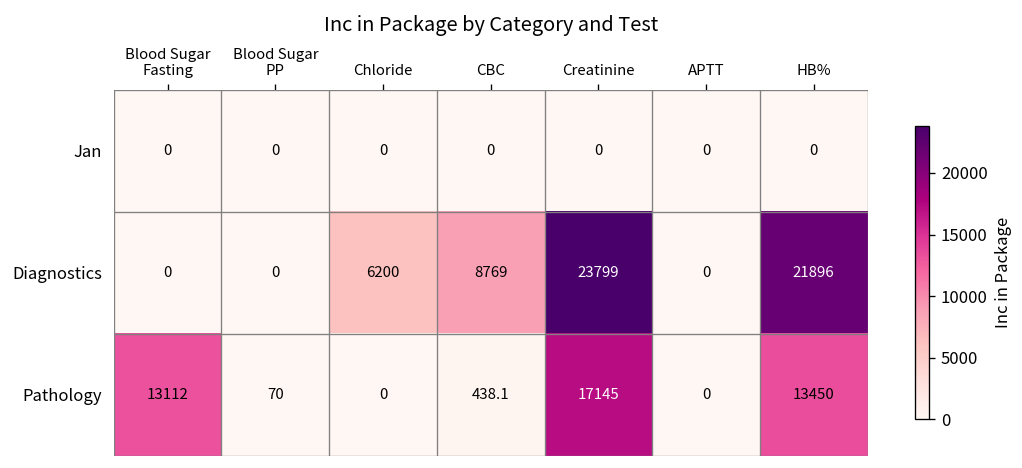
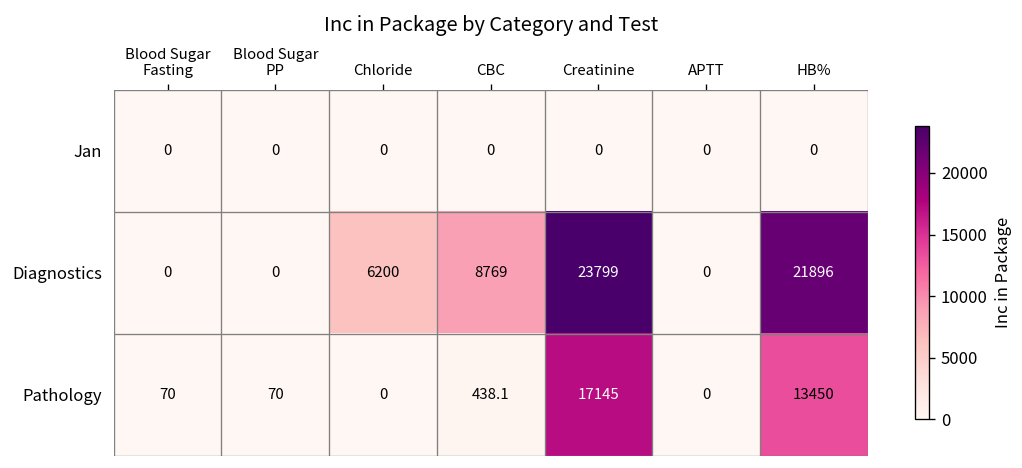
  {
    "Jan": {
      "Blood Sugar Fasting": 0,
      "Blood Sugar PP": 0,
      "Chloride": 0,
      "CBC": 0,
      "Creatinine": 0,
      "APTT": 0,
      "HB%": 0
    },
    "Diagnostics": {
      "Blood Sugar Fasting": 0,
      "Blood Sugar PP": 0,
      "Chloride": 6200,
      "CBC": 8769,
      "Creatinine": 23799,
      "APTT": 0,
      "HB%": 21896
    },
    "Pathology": {
-     "Blood Sugar Fasting": 13112,
+     "Blood Sugar Fasting": 70,
      "Blood Sugar PP": 70,
      "Chloride": 0,
      "CBC": 438.1,
      "Creatinine": 17145,
      "APTT": 0,
      "HB%": 13450
    }
  }
